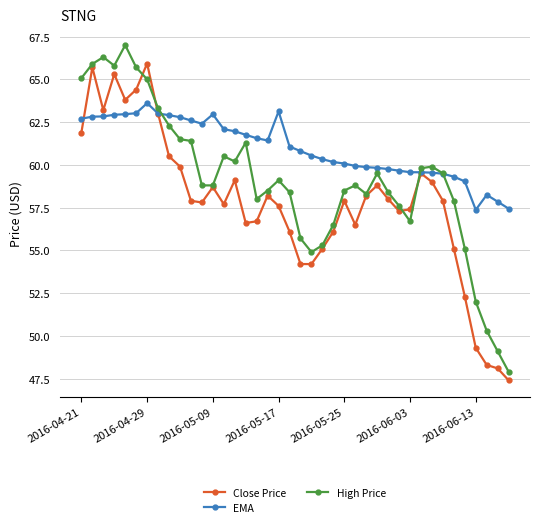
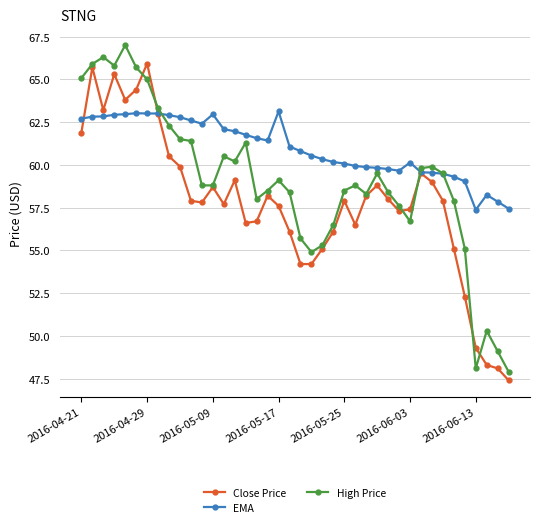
  {
    "Close Price": {
      "2016-04-21": 61.9,
      "2016-04-29": 65.9,
      "2016-05-17": 57.6,
      "2016-05-25": 57.9,
      "2016-06-03": 57.4,
      "2016-06-13": 49.3
    },
    "EMA": {
      "2016-04-21": 62.7,
-     "2016-04-29": 63.6,
+     "2016-04-29": 63.0,
      "2016-05-09": 63.0,
      "2016-05-17": 63.1,
      "2016-05-25": 60.1,
-     "2016-06-03": 59.6,
+     "2016-06-03": 60.1,
      "2016-06-13": 57.4
    },
    "High Price": {
      "2016-04-21": 65.1,
      "2016-04-29": 65.0,
      "2016-05-17": 59.1,
      "2016-05-25": 58.5,
      "2016-06-03": 56.7,
-     "2016-06-13": 52.0
+     "2016-06-13": 48.1
    }
  }
